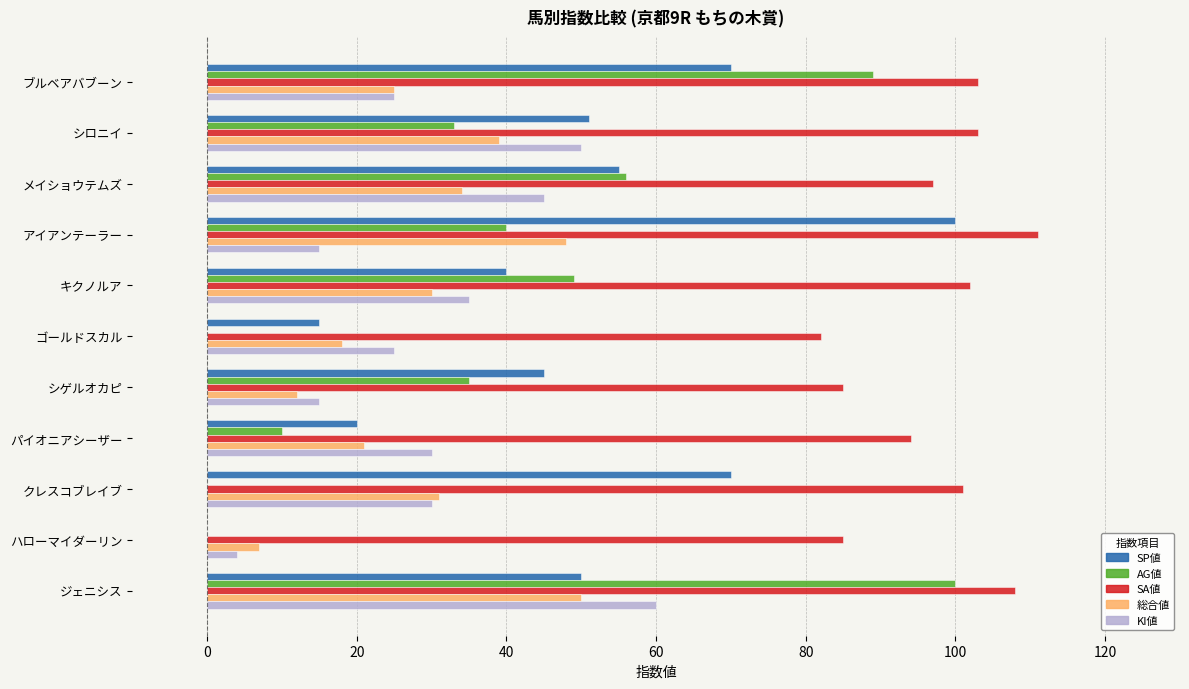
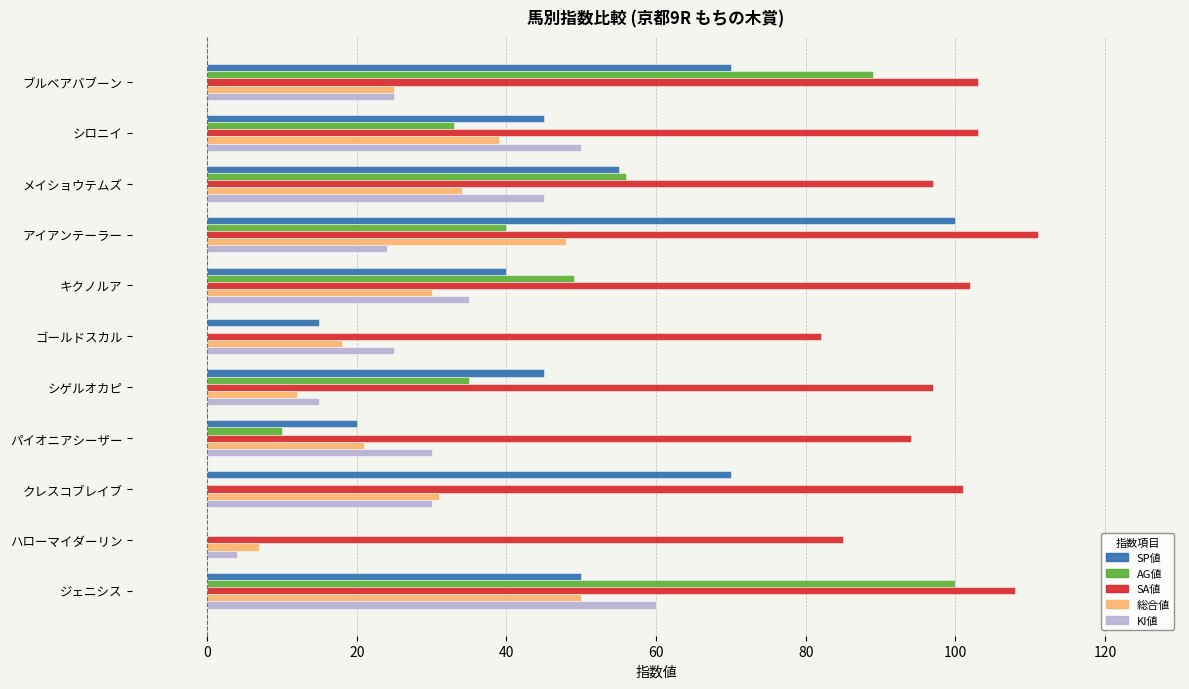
  {
    "SP値": {
      "ブルベアバブーン": 70,
-     "シロニイ": 51,
+     "シロニイ": 45,
      "メイショウテムズ": 55,
      "アイアンテーラー": 100,
      "キクノルア": 40,
      "ゴールドスカル": 15,
      "シゲルオカピ": 45,
      "パイオニアシーザー": 20,
      "クレスコブレイブ": 70,
      "ハローマイダーリン": 0,
      "ジェニシス": 50
    },
    "AG値": {
      "ブルベアバブーン": 89,
      "シロニイ": 33,
      "メイショウテムズ": 56,
      "アイアンテーラー": 40,
      "キクノルア": 49,
      "ゴールドスカル": 0,
      "シゲルオカピ": 35,
      "パイオニアシーザー": 10,
      "クレスコブレイブ": 0,
      "ハローマイダーリン": 0,
      "ジェニシス": 100
    },
    "SA値": {
      "ブルベアバブーン": 103,
      "シロニイ": 103,
      "メイショウテムズ": 97,
      "アイアンテーラー": 111,
      "キクノルア": 102,
      "ゴールドスカル": 82,
-     "シゲルオカピ": 85,
+     "シゲルオカピ": 97,
      "パイオニアシーザー": 94,
      "クレスコブレイブ": 101,
      "ハローマイダーリン": 85,
      "ジェニシス": 108
    },
    "総合値": {
      "ブルベアバブーン": 25,
      "シロニイ": 39,
      "メイショウテムズ": 34,
      "アイアンテーラー": 48,
      "キクノルア": 30,
      "ゴールドスカル": 18,
      "シゲルオカピ": 12,
      "パイオニアシーザー": 21,
      "クレスコブレイブ": 31,
      "ハローマイダーリン": 7,
      "ジェニシス": 50
    },
    "KI値": {
      "ブルベアバブーン": 25,
      "シロニイ": 50,
      "メイショウテムズ": 45,
-     "アイアンテーラー": 15,
+     "アイアンテーラー": 24,
      "キクノルア": 35,
      "ゴールドスカル": 25,
      "シゲルオカピ": 15,
      "パイオニアシーザー": 30,
      "クレスコブレイブ": 30,
      "ハローマイダーリン": 4,
      "ジェニシス": 60
    }
  }
